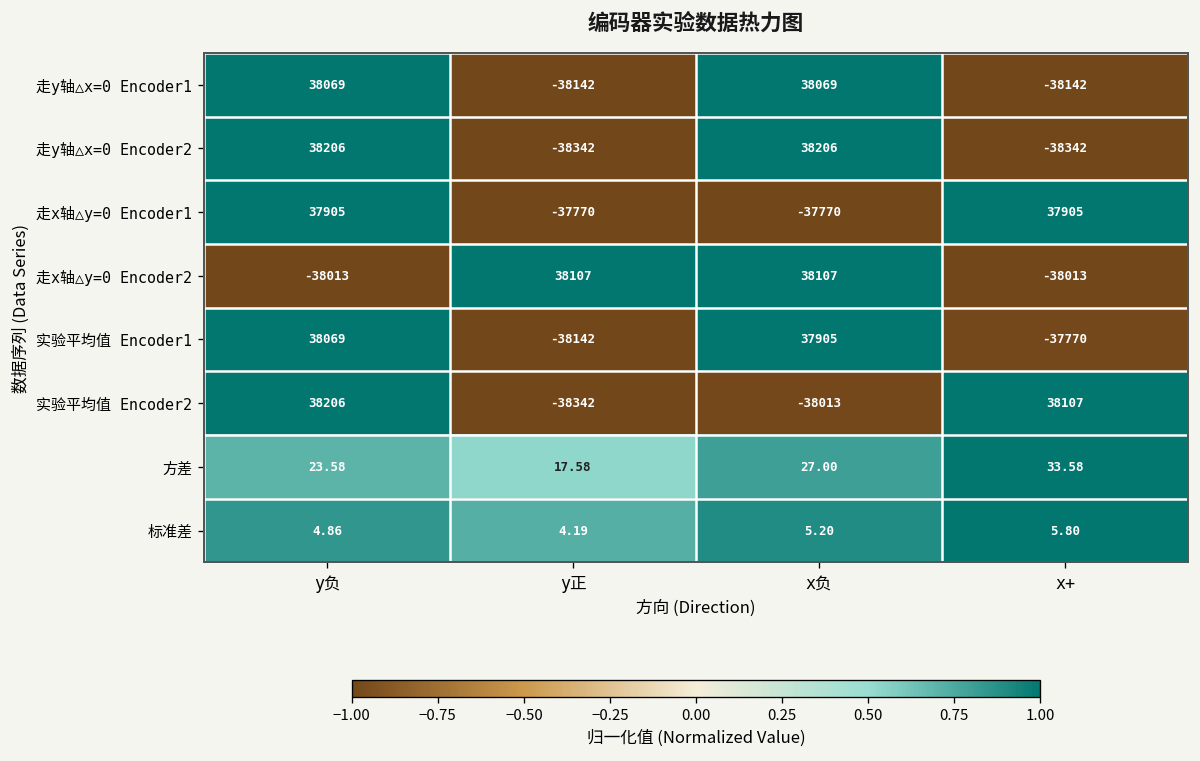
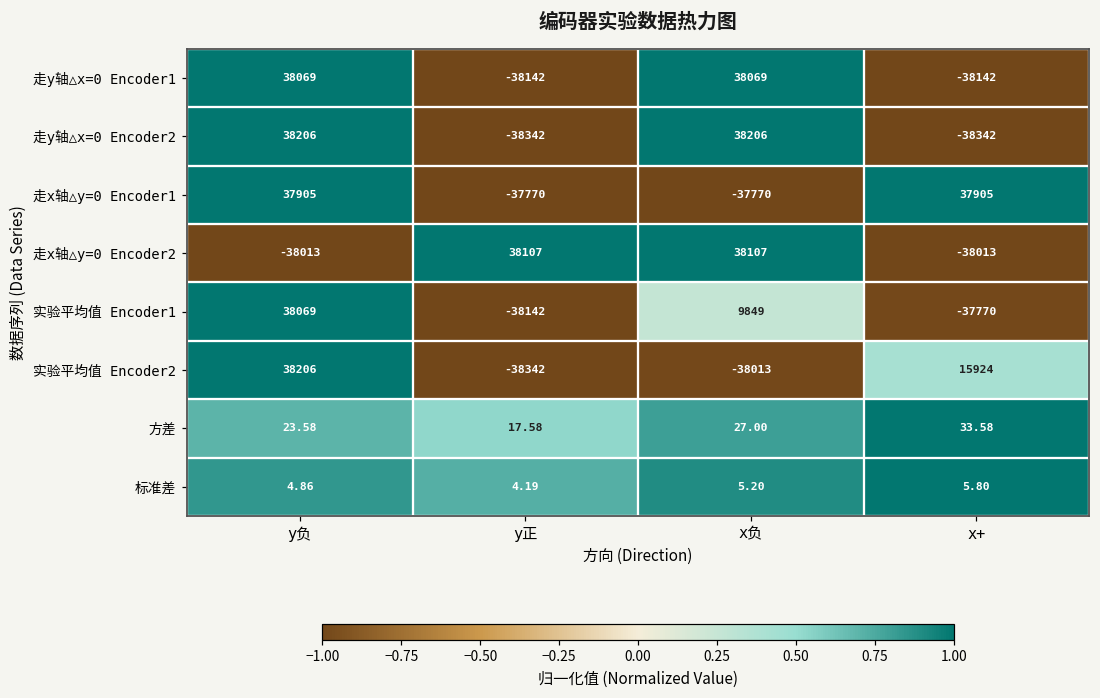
  {
    "走y轴△x=0 Encoder1": {
      "y负": 38069,
      "y正": -38142,
      "x负": 38069,
      "x+": -38142
    },
    "走y轴△x=0 Encoder2": {
      "y负": 38206,
      "y正": -38342,
      "x负": 38206,
      "x+": -38342
    },
    "走x轴△y=0 Encoder1": {
      "y负": 37905,
      "y正": -37770,
      "x负": -37770,
      "x+": 37905
    },
    "走x轴△y=0 Encoder2": {
      "y负": -38013,
      "y正": 38107,
      "x负": 38107,
      "x+": -38013
    },
    "实验平均值 Encoder1": {
      "y负": 38069,
      "y正": -38142,
-     "x负": 37905,
+     "x负": 9849,
      "x+": -37770
    },
    "实验平均值 Encoder2": {
      "y负": 38206,
      "y正": -38342,
      "x负": -38013,
-     "x+": 38107
+     "x+": 15924
    },
    "方差": {
      "y负": 23.58,
      "y正": 17.58,
      "x负": 27.00,
      "x+": 33.58
    },
    "标准差": {
      "y负": 4.86,
      "y正": 4.19,
      "x负": 5.20,
      "x+": 5.80
    }
  }
